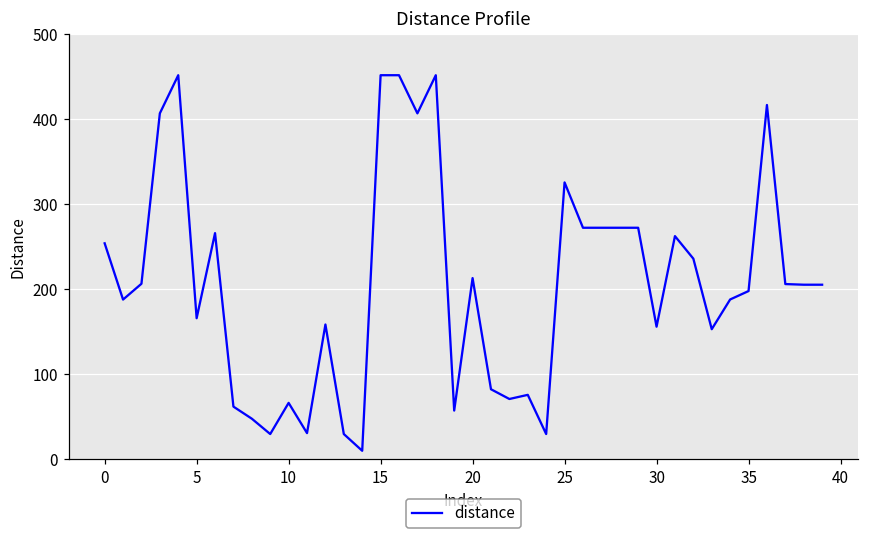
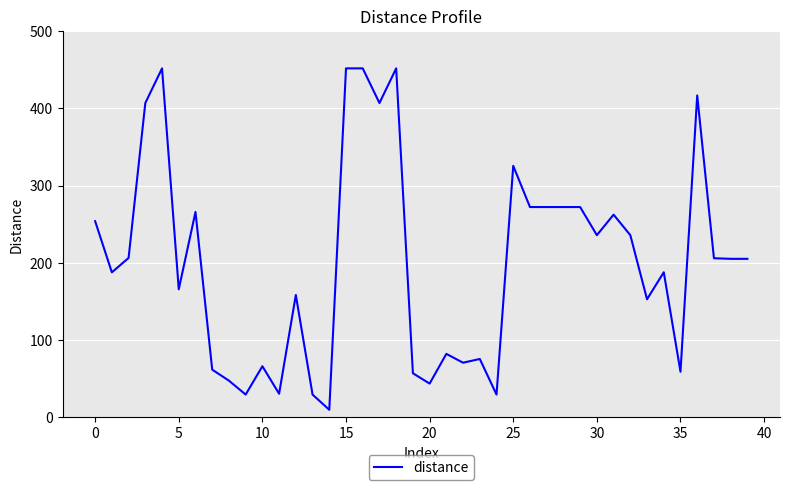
  {
    "0": 250,
    "5": 170,
    "10": 70,
    "15": 450,
-   "20": 210,
+   "20": 40,
    "25": 330,
-   "30": 160,
-   "35": 200
+   "30": 240,
+   "35": 60
  }
